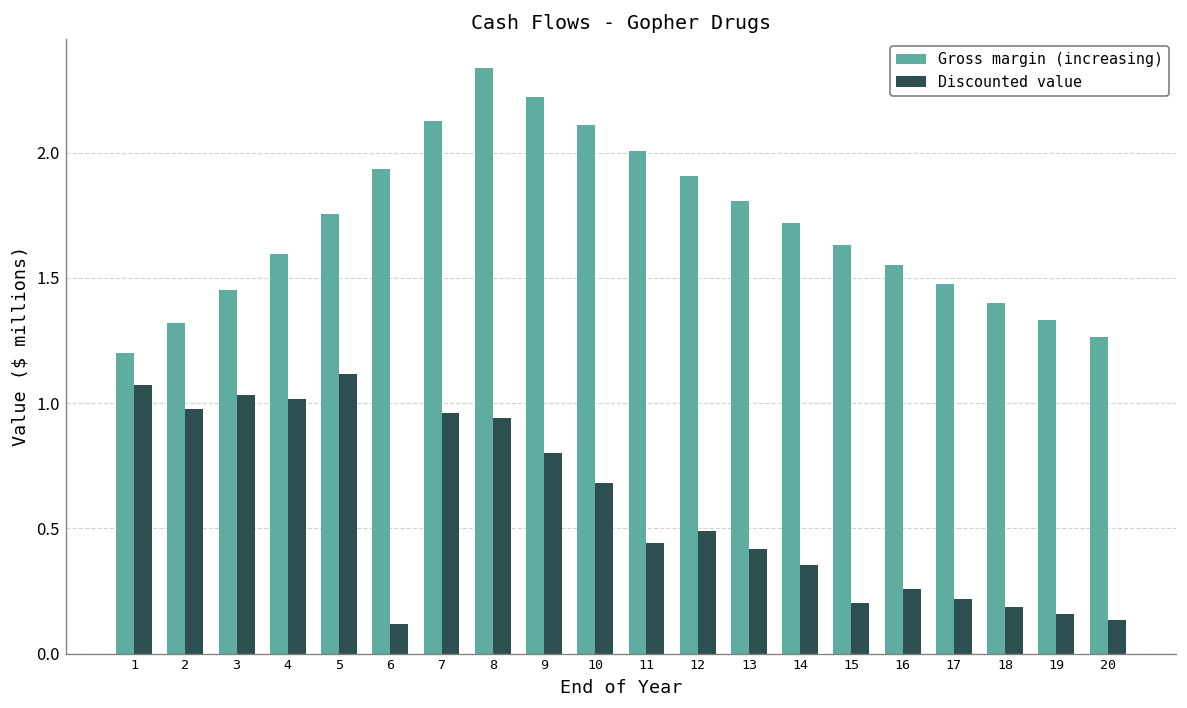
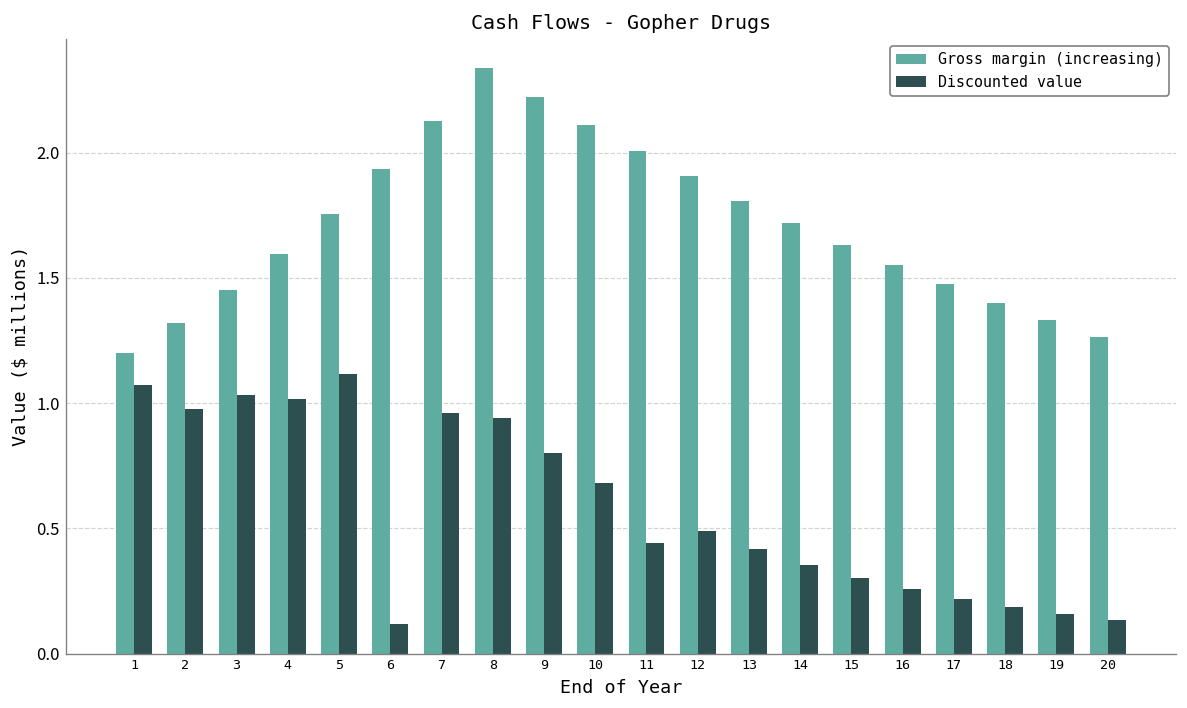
  {
    "Gross margin (increasing)": {
      "1": 1.20,
      "2": 1.32,
      "3": 1.45,
      "4": 1.60,
      "5": 1.76,
      "6": 1.93,
      "7": 2.13,
      "8": 2.34,
      "9": 2.22,
      "10": 2.11,
      "11": 2.01,
      "12": 1.91,
      "13": 1.81,
      "14": 1.72,
      "15": 1.63,
      "16": 1.55,
      "17": 1.47,
      "18": 1.40,
      "19": 1.33,
      "20": 1.26
    },
    "Discounted value": {
      "1": 1.07,
      "2": 0.98,
      "3": 1.03,
      "4": 1.02,
      "5": 1.12,
      "6": 0.12,
      "7": 0.96,
      "8": 0.94,
      "9": 0.80,
      "10": 0.68,
      "11": 0.44,
      "12": 0.49,
      "13": 0.42,
      "14": 0.36,
-     "15": 0.20,
+     "15": 0.30,
      "16": 0.26,
      "17": 0.22,
      "18": 0.19,
      "19": 0.16,
      "20": 0.13
    }
  }
